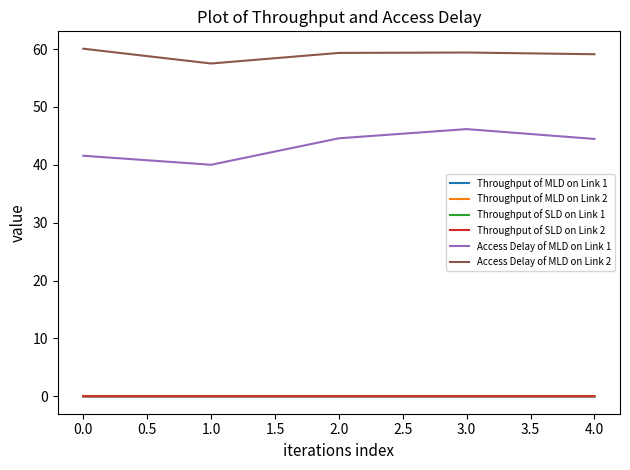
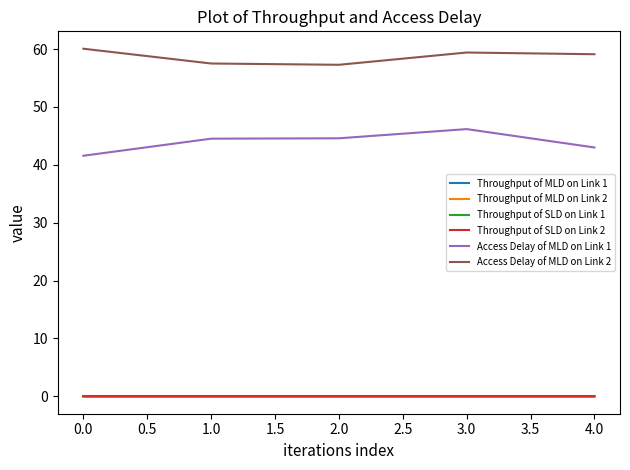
  {
    "Throughput of SLD on Link 2": {
      "0.0": 0,
      "1.0": 0,
      "2.0": 0,
      "3.0": 0,
      "4.0": 0
    },
    "Access Delay of MLD on Link 1": {
      "0.0": 42,
-     "1.0": 40,
+     "1.0": 45,
      "2.0": 45,
      "3.0": 46,
-     "4.0": 44
+     "4.0": 43
    },
    "Access Delay of MLD on Link 2": {
      "0.0": 60,
      "1.0": 58,
-     "2.0": 59,
+     "2.0": 57,
      "3.0": 59,
      "4.0": 59
    }
  }
